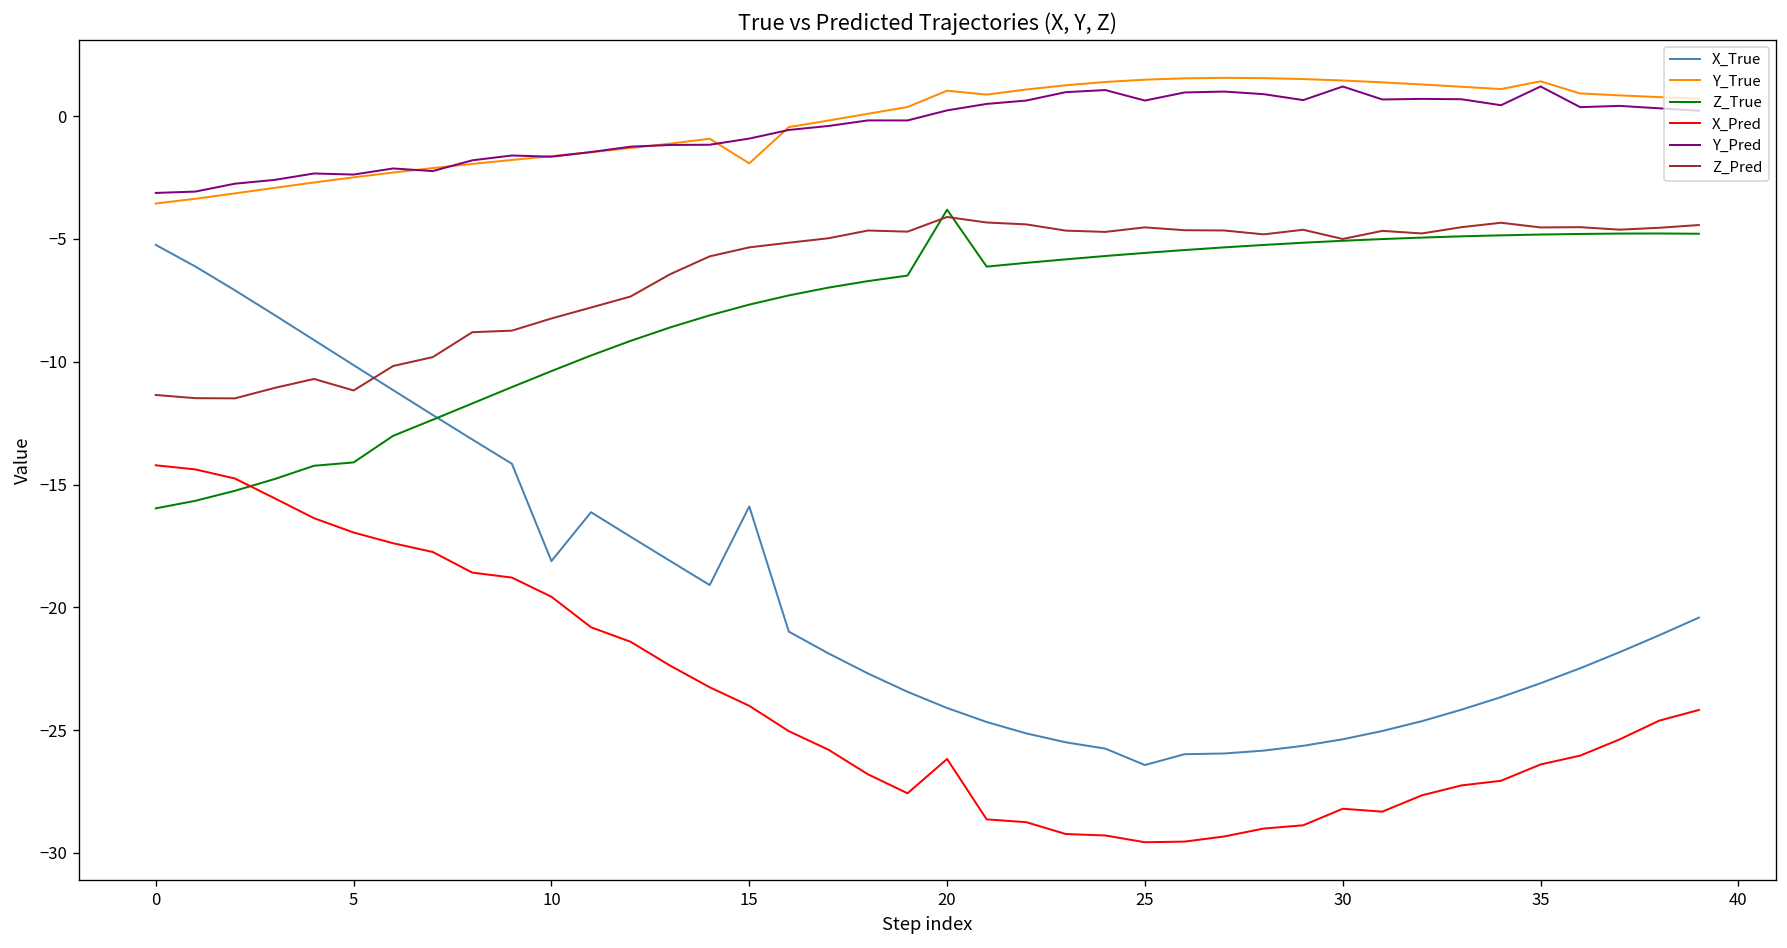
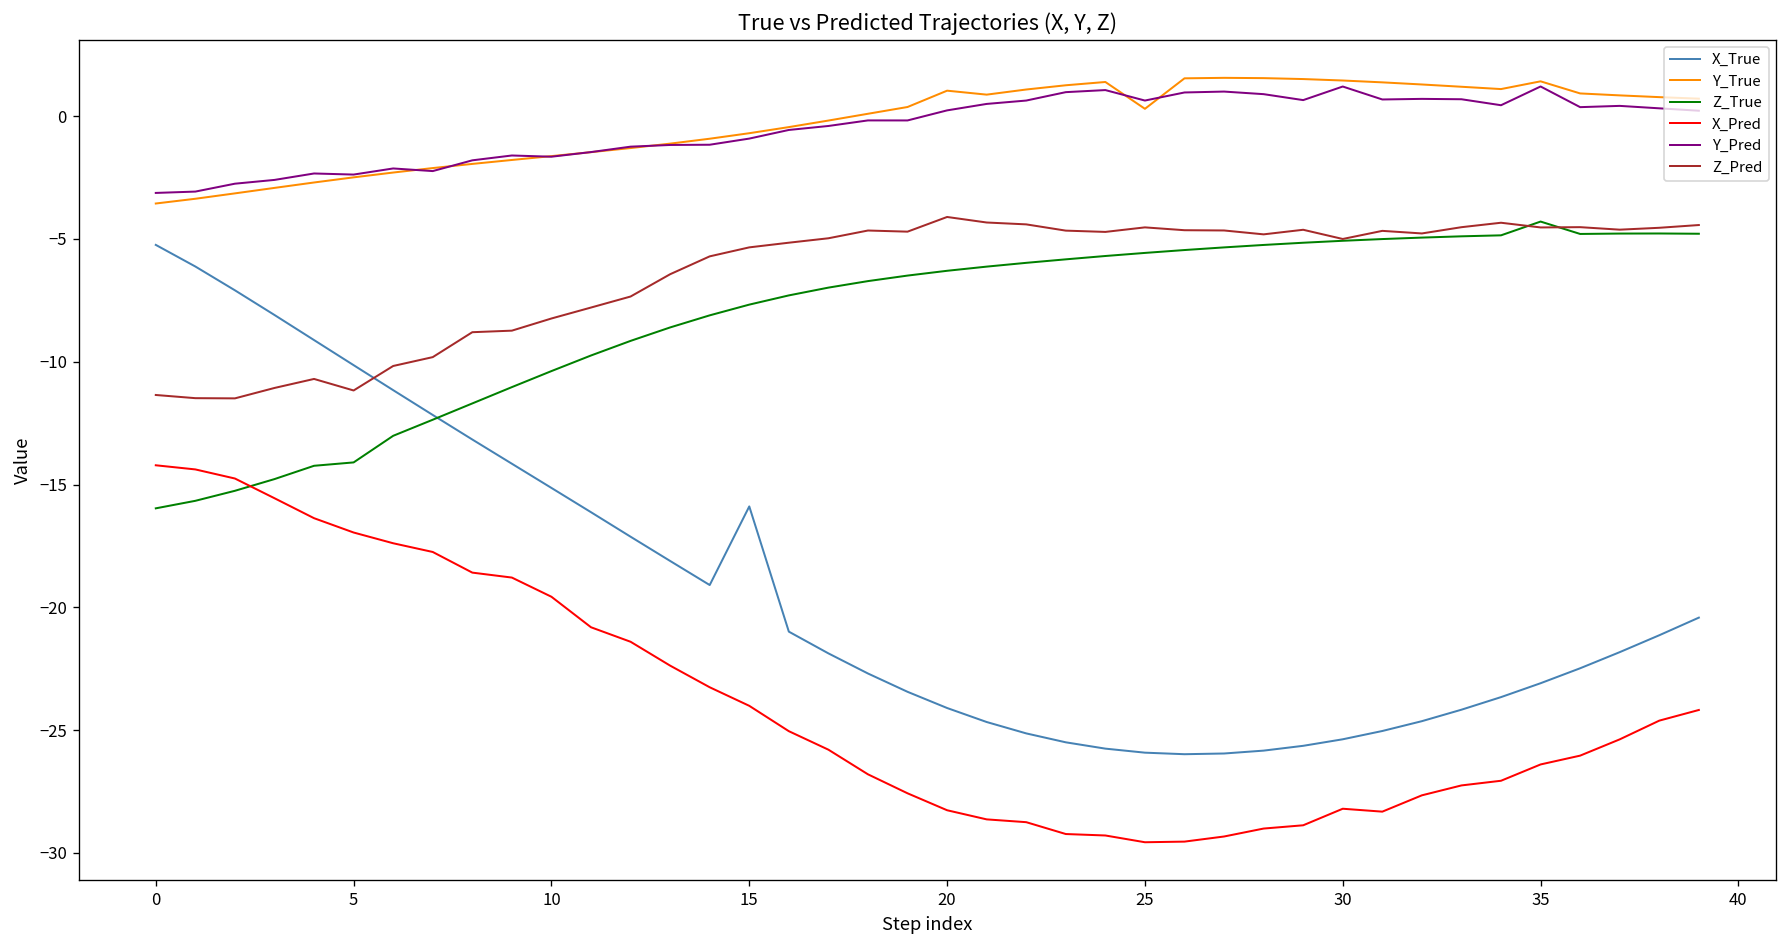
  {
    "X_True": {
      "0": -5.2,
      "5": -10.1,
-     "10": -18.1,
+     "10": -15.1,
      "15": -15.9,
      "20": -24.1,
-     "25": -26.4,
+     "25": -25.9,
      "30": -25.4,
      "35": -23.1
    },
    "Y_True": {
      "0": -3.6,
-     "15": -1.9,
+     "15": -0.7,
      "20": 1.0,
-     "25": 1.5,
+     "25": 0.3,
      "30": 1.4,
      "35": 1.4
    },
    "Z_True": {
      "0": -16.0,
      "5": -14.1,
      "10": -10.4,
      "15": -7.7,
-     "20": -3.8,
+     "20": -6.3,
      "25": -5.6,
-     "35": -4.8
+     "35": -4.3
    },
    "X_Pred": {
      "0": -14.2,
      "5": -17.0,
      "10": -19.6,
      "15": -24.0,
-     "20": -26.2,
+     "20": -28.3,
      "25": -29.6,
      "30": -28.2,
      "35": -26.4
    },
    "Y_Pred": {
      "0": -3.1,
      "15": -0.9,
      "20": 0.2,
      "25": 0.6,
      "30": 1.2,
      "35": 1.2
    },
    "Z_Pred": {
      "0": -11.4,
      "5": -11.2,
      "10": -8.2,
      "15": -5.3,
      "20": -4.1,
      "25": -4.5,
      "35": -4.5
    }
  }
